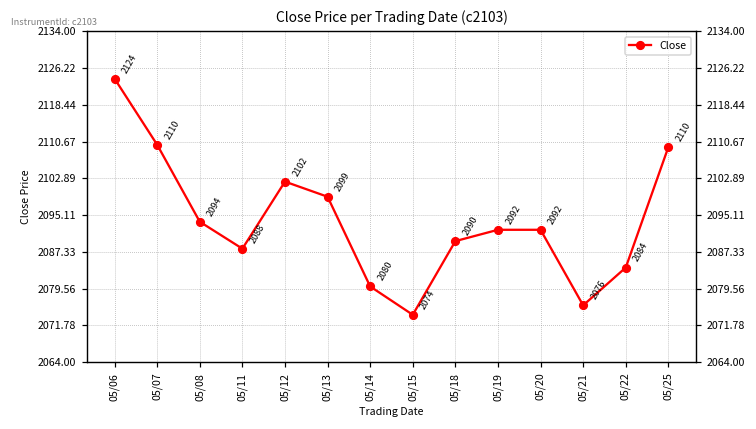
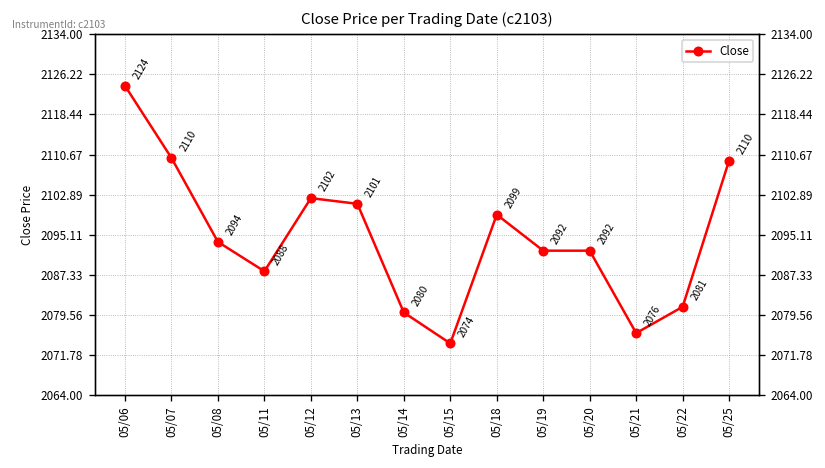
  {
    "05/06": 2124,
    "05/07": 2110,
    "05/08": 2094,
    "05/11": 2088,
    "05/12": 2102,
-   "05/13": 2099,
+   "05/13": 2101,
    "05/14": 2080,
    "05/15": 2074,
-   "05/18": 2090,
+   "05/18": 2099,
    "05/19": 2092,
    "05/20": 2092,
    "05/21": 2076,
-   "05/22": 2084,
+   "05/22": 2081,
    "05/25": 2110
  }
